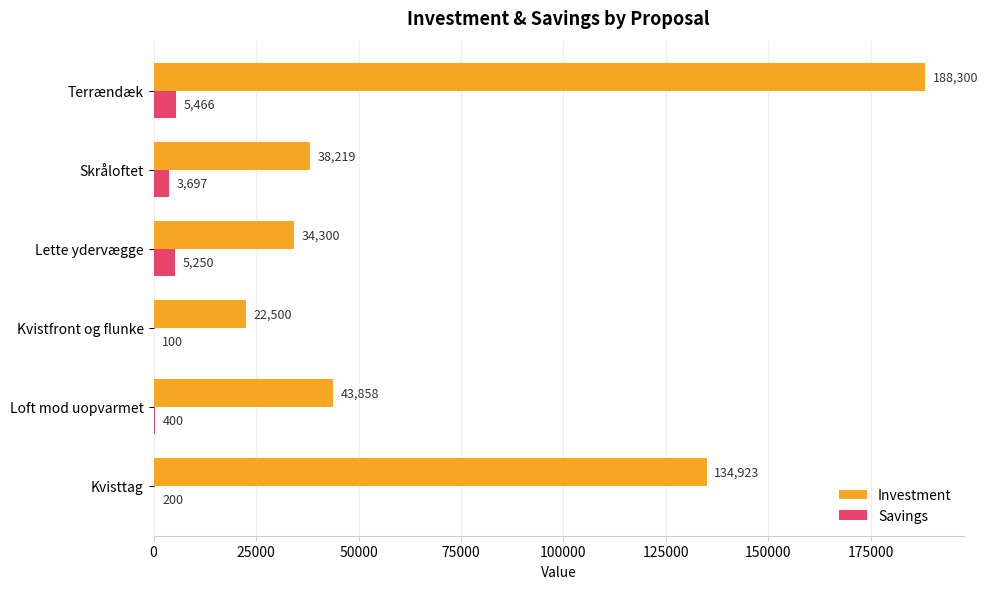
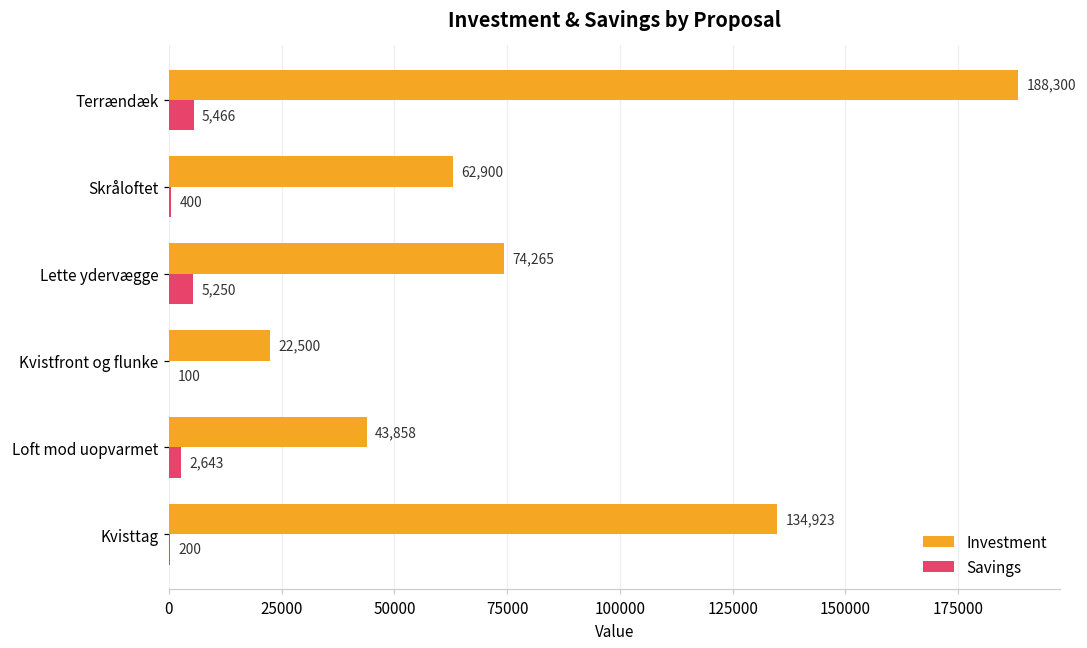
  {
    "Investment": {
      "Terrændæk": "188,300",
-     "Skråloftet": "38,219",
-     "Lette ydervægge": "34,300",
+     "Skråloftet": "62,900",
+     "Lette ydervægge": "74,265",
      "Kvistfront og flunke": "22,500",
      "Loft mod uopvarmet": "43,858",
      "Kvisttag": "134,923"
    },
    "Savings": {
      "Terrændæk": "5,466",
-     "Skråloftet": "3,697",
+     "Skråloftet": "400",
      "Lette ydervægge": "5,250",
      "Kvistfront og flunke": "100",
-     "Loft mod uopvarmet": "400",
+     "Loft mod uopvarmet": "2,643",
      "Kvisttag": "200"
    }
  }
